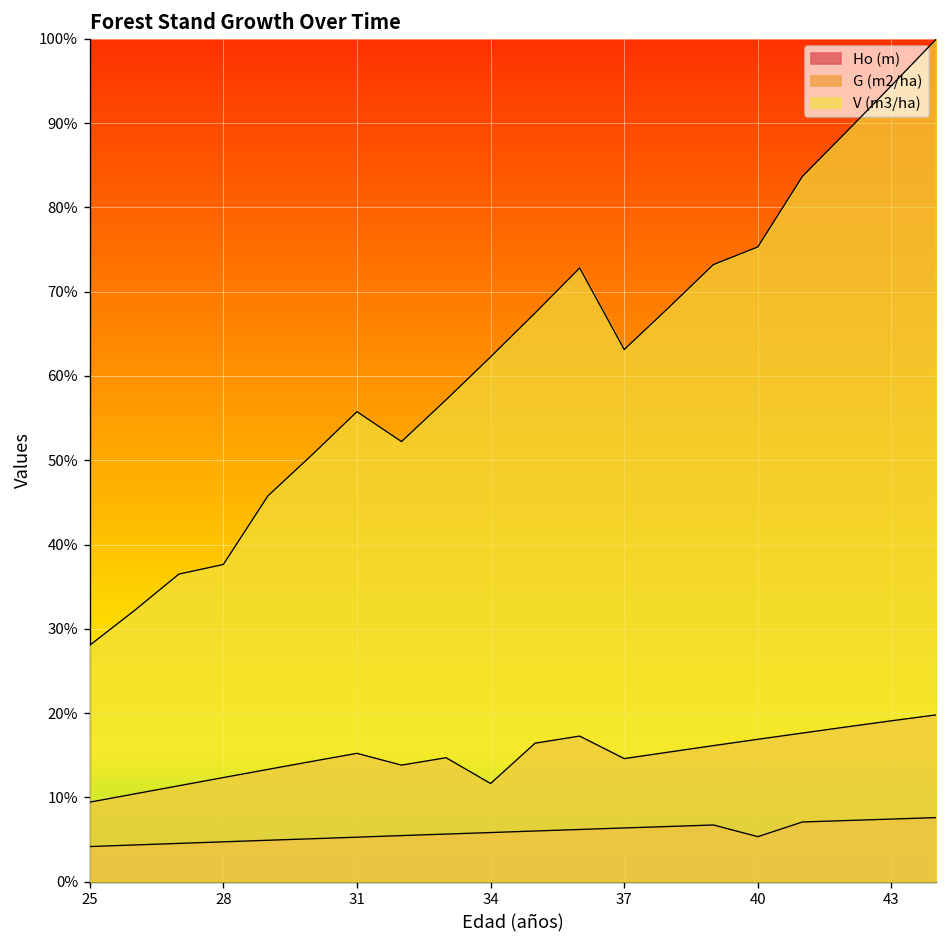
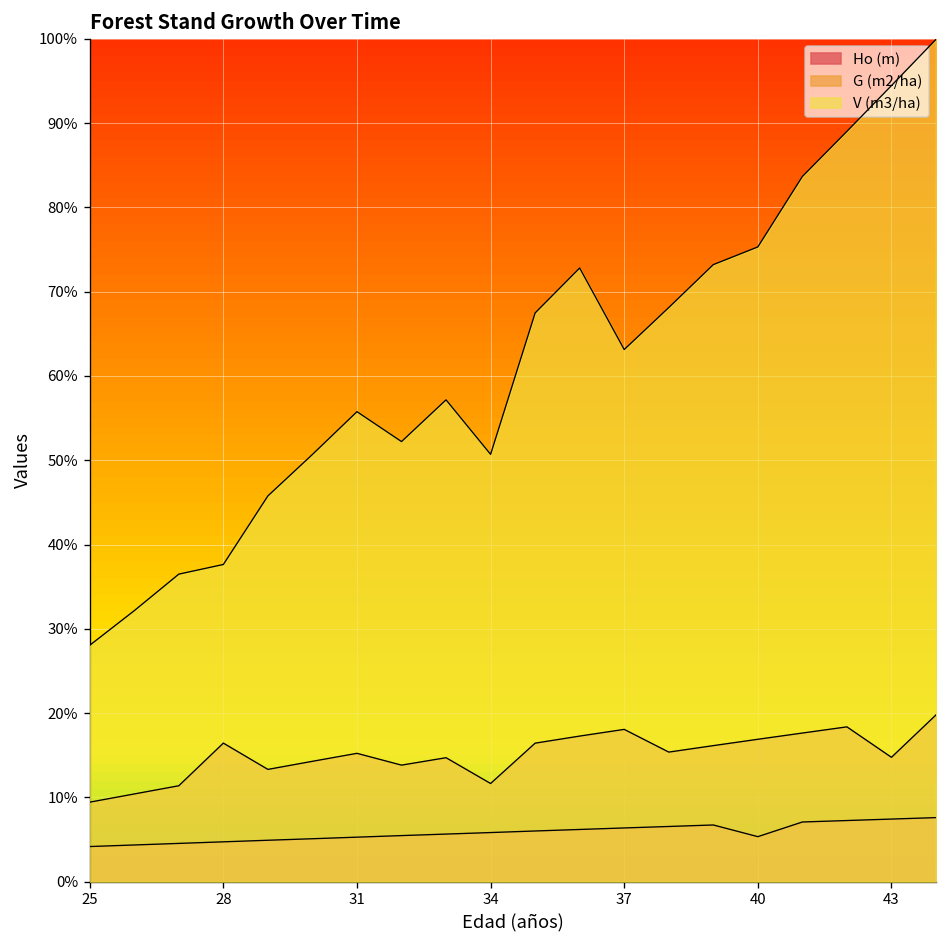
  {
    "Ho (m)": {
      "25": "4%",
      "28": "5%",
      "31": "5%",
      "34": "6%",
      "37": "6%",
      "40": "5%",
      "43": "7%"
    },
    "G (m2/ha)": {
      "25": "9%",
-     "28": "12%",
+     "28": "16%",
      "31": "15%",
      "34": "12%",
-     "37": "15%",
+     "37": "18%",
      "40": "17%",
-     "43": "19%"
+     "43": "15%"
    },
    "V (m3/ha)": {
      "25": "28%",
      "28": "38%",
      "31": "56%",
-     "34": "62%",
+     "34": "51%",
      "37": "63%",
      "40": "75%"
    }
  }
